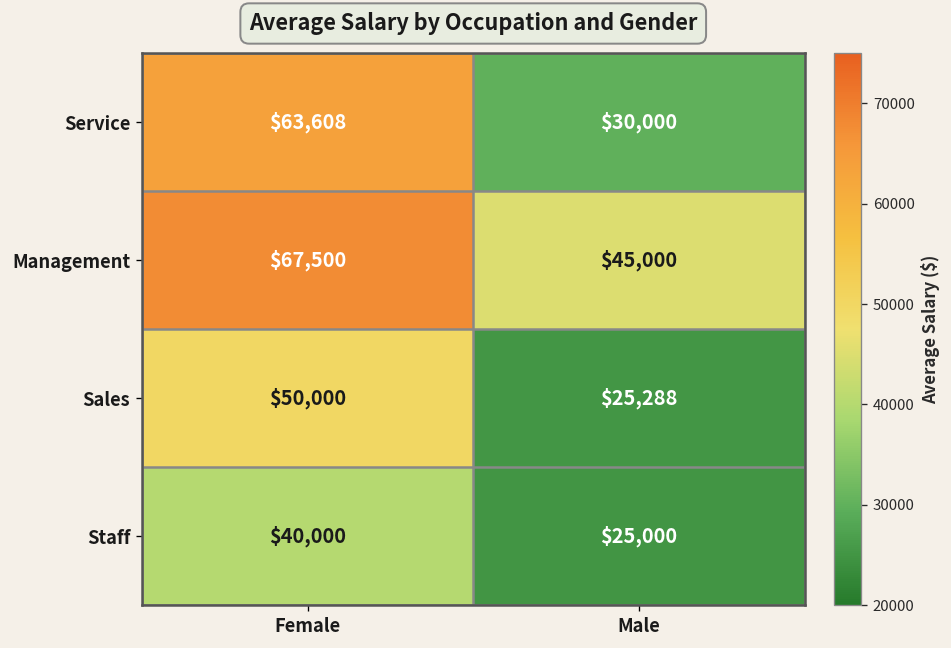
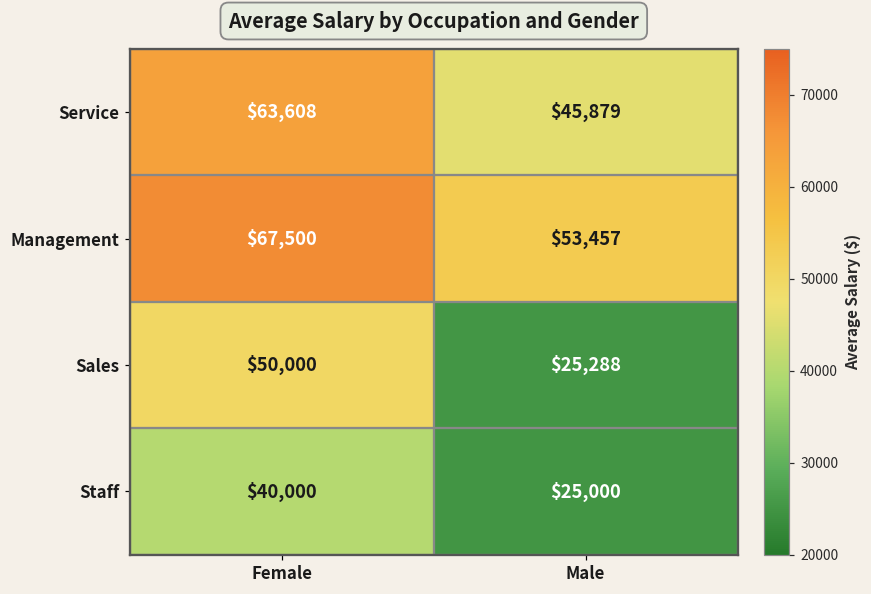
  {
    "Service": {
      "Female": "$63,608",
-     "Male": "$30,000"
+     "Male": "$45,879"
    },
    "Management": {
      "Female": "$67,500",
-     "Male": "$45,000"
+     "Male": "$53,457"
    },
    "Sales": {
      "Female": "$50,000",
      "Male": "$25,288"
    },
    "Staff": {
      "Female": "$40,000",
      "Male": "$25,000"
    }
  }
